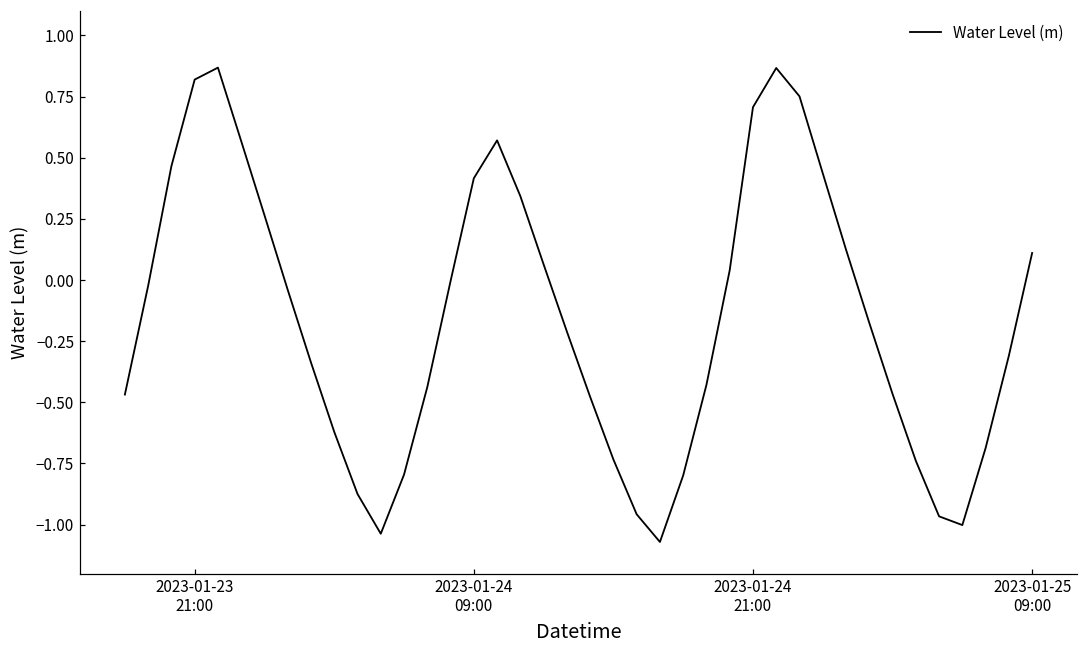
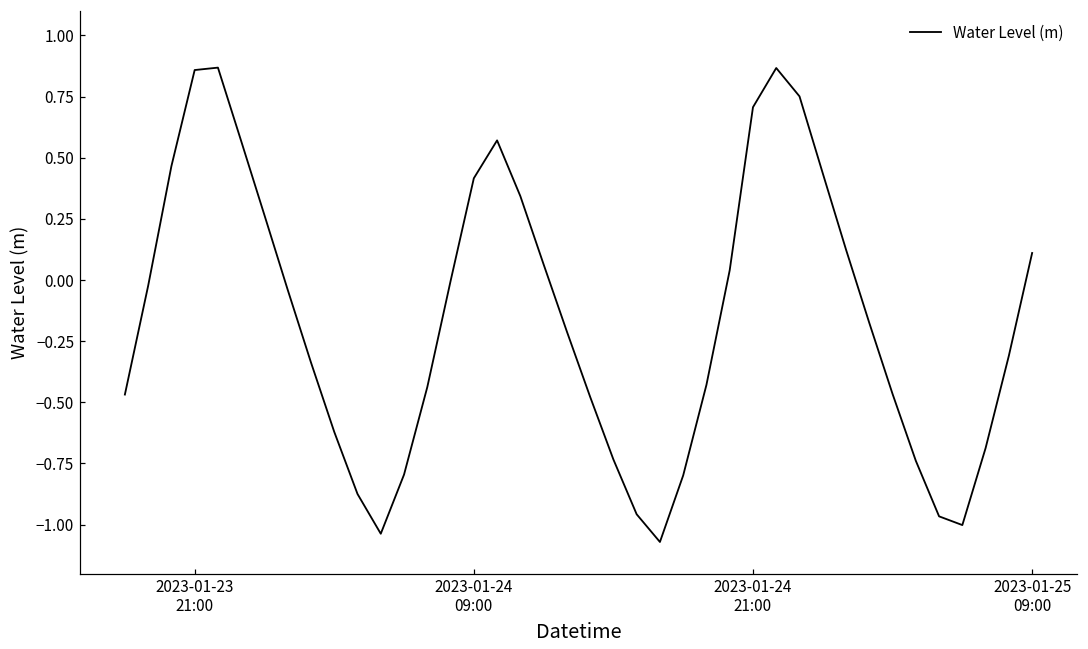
  {
-   "2023-01-23 21:00": 0.82,
+   "2023-01-23 21:00": 0.86,
    "2023-01-24 09:00": 0.42,
    "2023-01-24 21:00": 0.71,
    "2023-01-25 09:00": 0.11
  }
